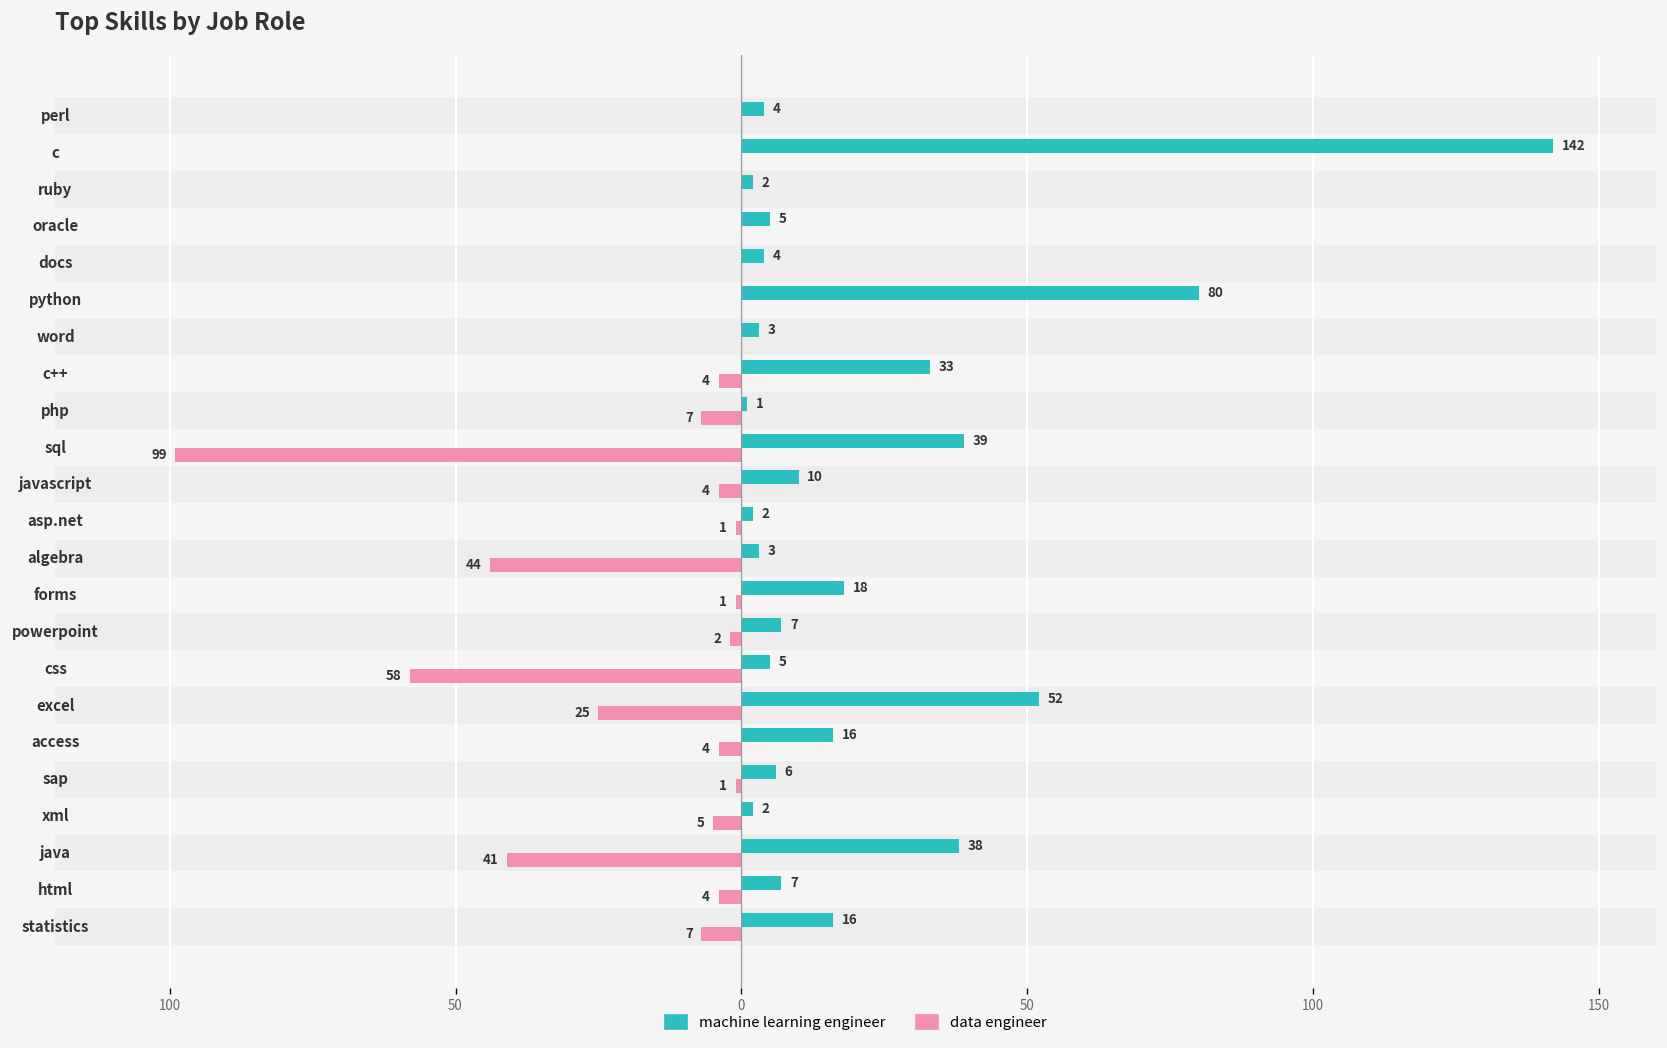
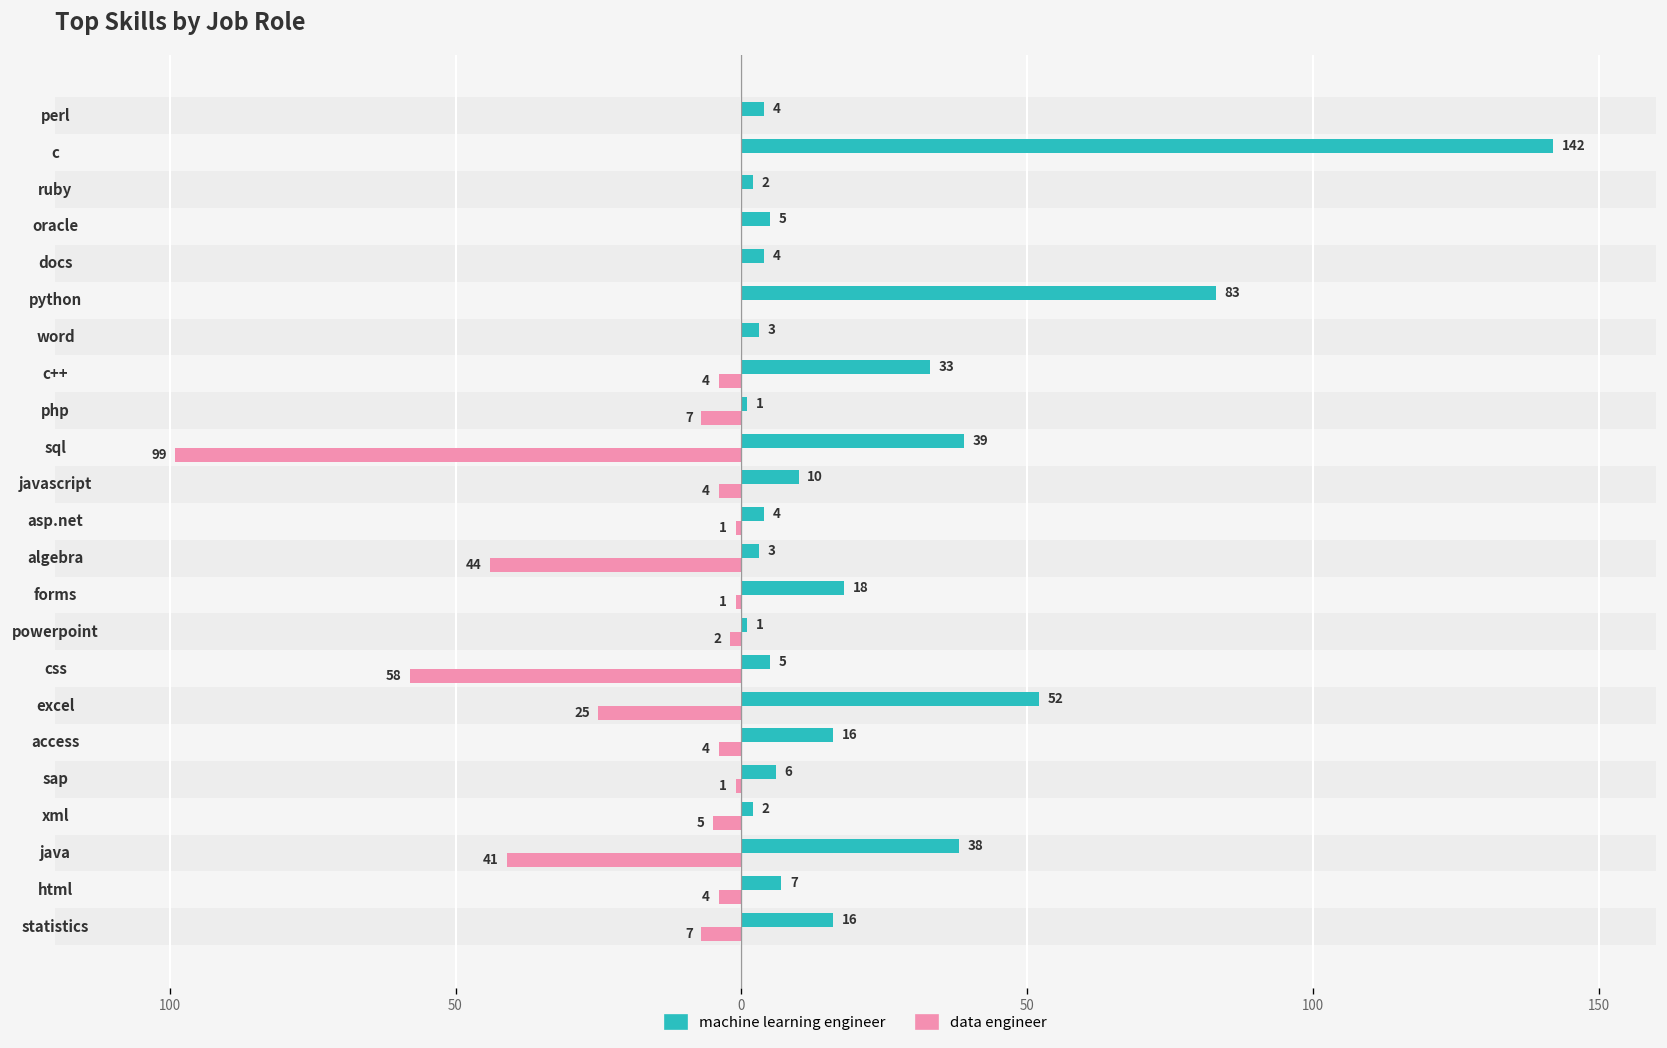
  {
    "machine learning engineer": {
      "perl": 4,
      "c": 142,
      "ruby": 2,
      "oracle": 5,
      "docs": 4,
-     "python": 80,
+     "python": 83,
      "word": 3,
      "c++": 33,
      "php": 1,
      "sql": 39,
      "javascript": 10,
-     "asp.net": 2,
+     "asp.net": 4,
      "algebra": 3,
      "forms": 18,
-     "powerpoint": 7,
+     "powerpoint": 1,
      "css": 5,
      "excel": 52,
      "access": 16,
      "sap": 6,
      "xml": 2,
      "java": 38,
      "html": 7,
      "statistics": 16
    }
  }
